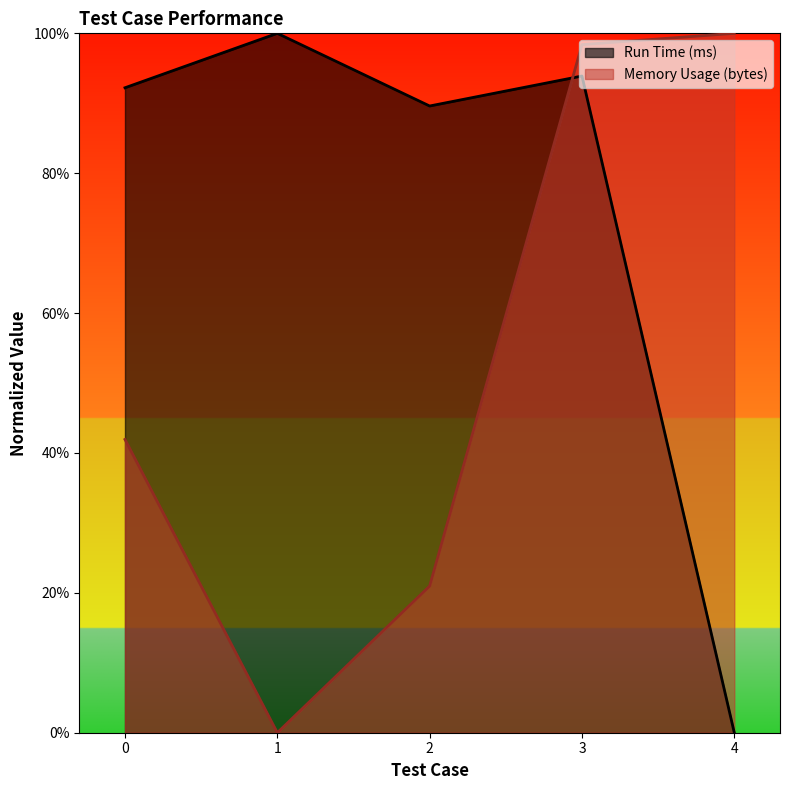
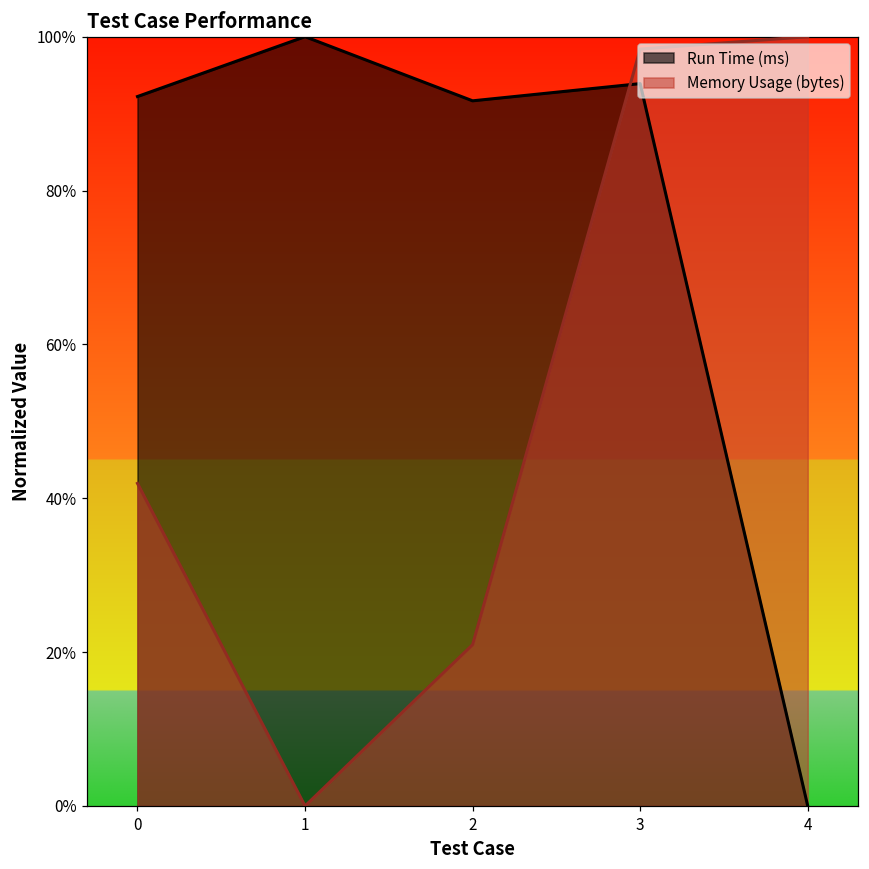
  {
    "Run Time (ms)": {
      "0": "92%",
      "1": "100%",
-     "2": "90%",
+     "2": "92%",
      "4": "0%"
    },
    "Memory Usage (bytes)": {
      "0": "42%",
      "1": "0%",
      "2": "21%",
      "4": "100%"
    }
  }
